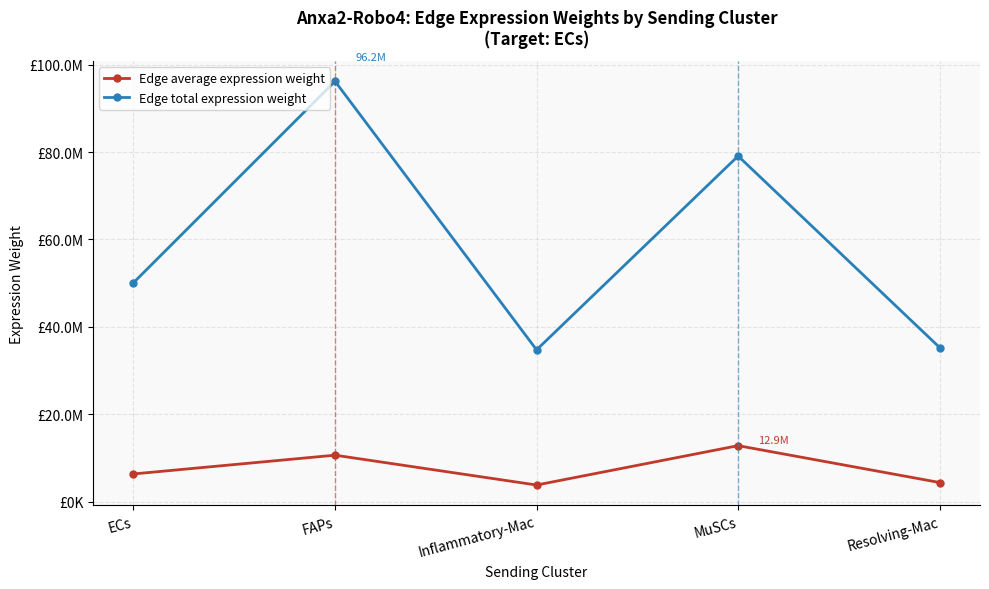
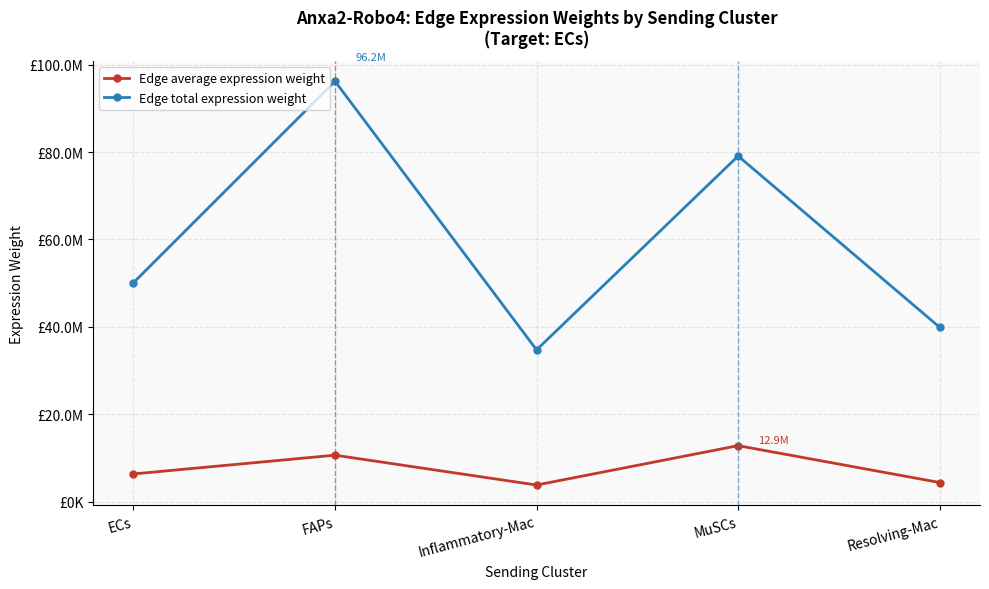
  {
    "Edge average expression weight": {
      "MuSCs": "12.9M"
    },
    "Edge total expression weight": {
      "ECs": "£50000000",
      "FAPs": "£96000000",
      "Inflammatory-Mac": "£35000000",
      "MuSCs": "£79000000",
-     "Resolving-Mac": "£35000000"
+     "Resolving-Mac": "£40000000"
    }
  }
